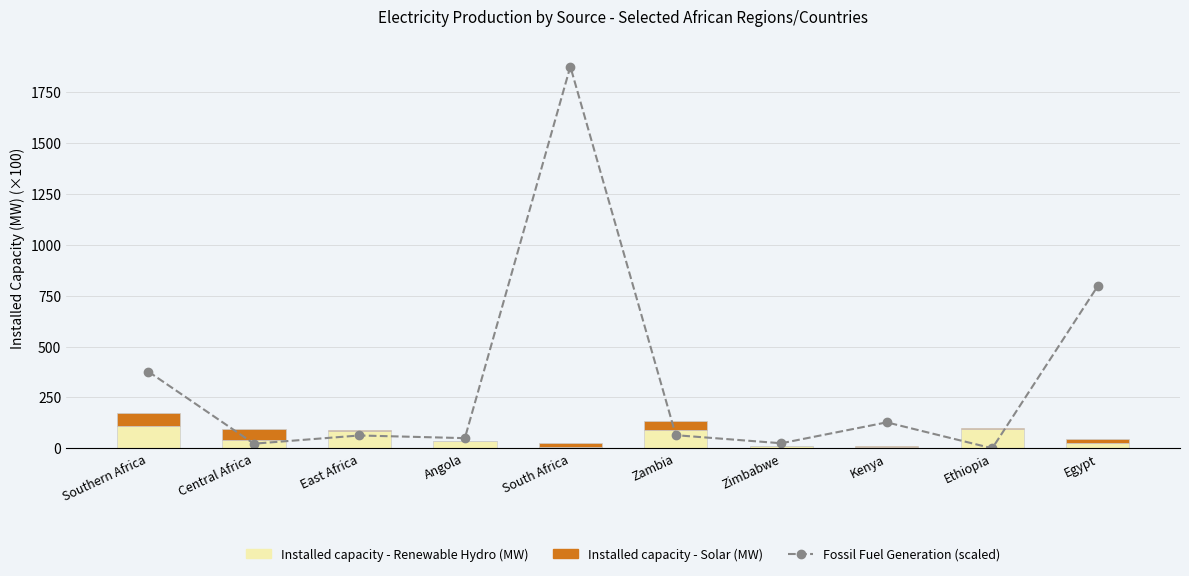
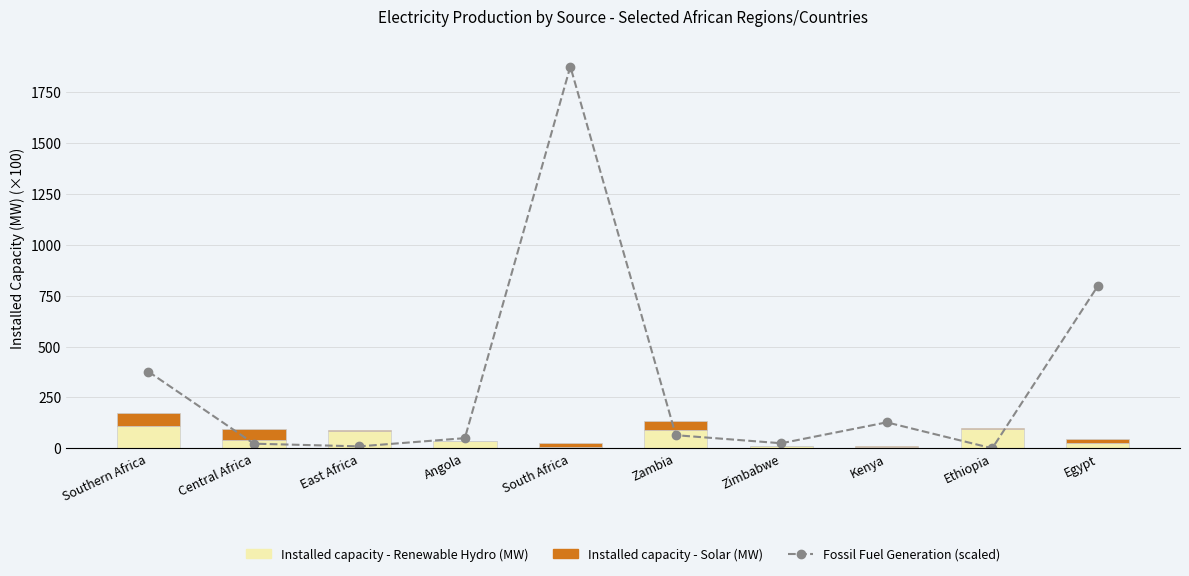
  {
    "Fossil Fuel Generation (scaled)": {
      "Southern Africa": 380,
      "Central Africa": 20,
-     "East Africa": 60,
+     "East Africa": 10,
      "Angola": 50,
      "South Africa": 1880,
      "Zambia": 60,
      "Zimbabwe": 20,
      "Kenya": 130,
      "Ethiopia": 0,
      "Egypt": 800
    },
    "Installed capacity - Renewable Hydro (MW)": {
      "Southern Africa": 110,
      "Central Africa": 40,
      "East Africa": 80,
      "Angola": 40,
      "Zambia": 90,
      "Ethiopia": 100,
      "Egypt": 30
    },
    "Installed capacity - Solar (MW)": {
      "Southern Africa": 60,
      "Central Africa": 50,
      "South Africa": 20,
      "Zambia": 40,
      "Egypt": 20
    }
  }
